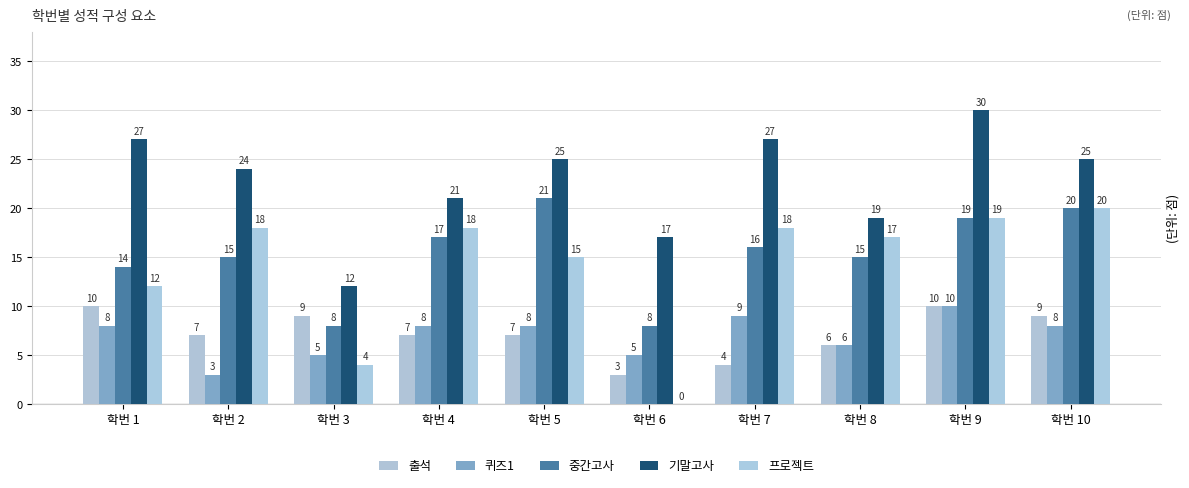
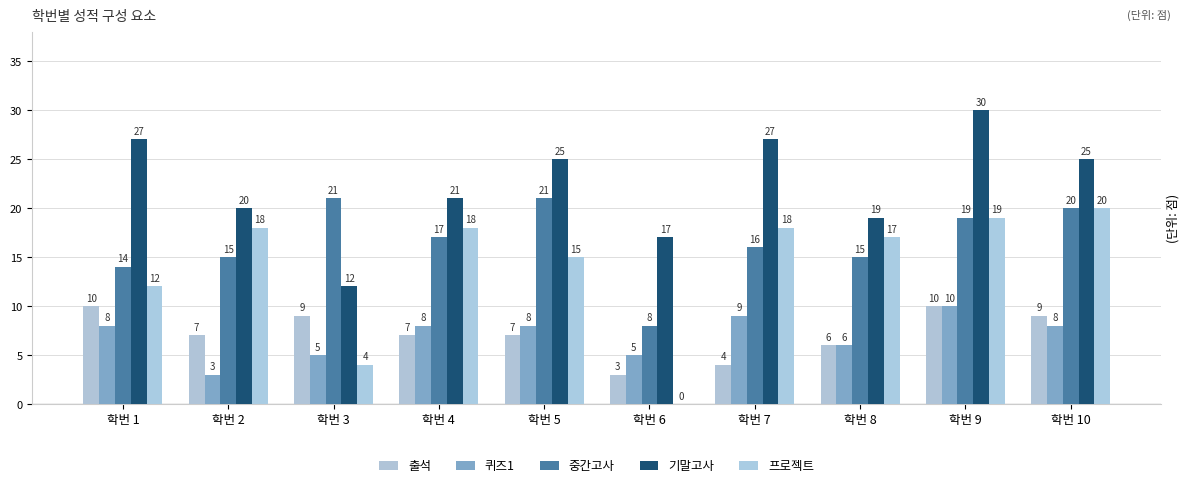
  {
    "중간고사": {
      "학번 1": 14,
      "학번 2": 15,
-     "학번 3": 8,
+     "학번 3": 21,
      "학번 4": 17,
      "학번 5": 21,
      "학번 6": 8,
      "학번 7": 16,
      "학번 8": 15,
      "학번 9": 19,
      "학번 10": 20
    },
    "기말고사": {
      "학번 1": 27,
-     "학번 2": 24,
+     "학번 2": 20,
      "학번 3": 12,
      "학번 4": 21,
      "학번 5": 25,
      "학번 6": 17,
      "학번 7": 27,
      "학번 8": 19,
      "학번 9": 30,
      "학번 10": 25
    }
  }
